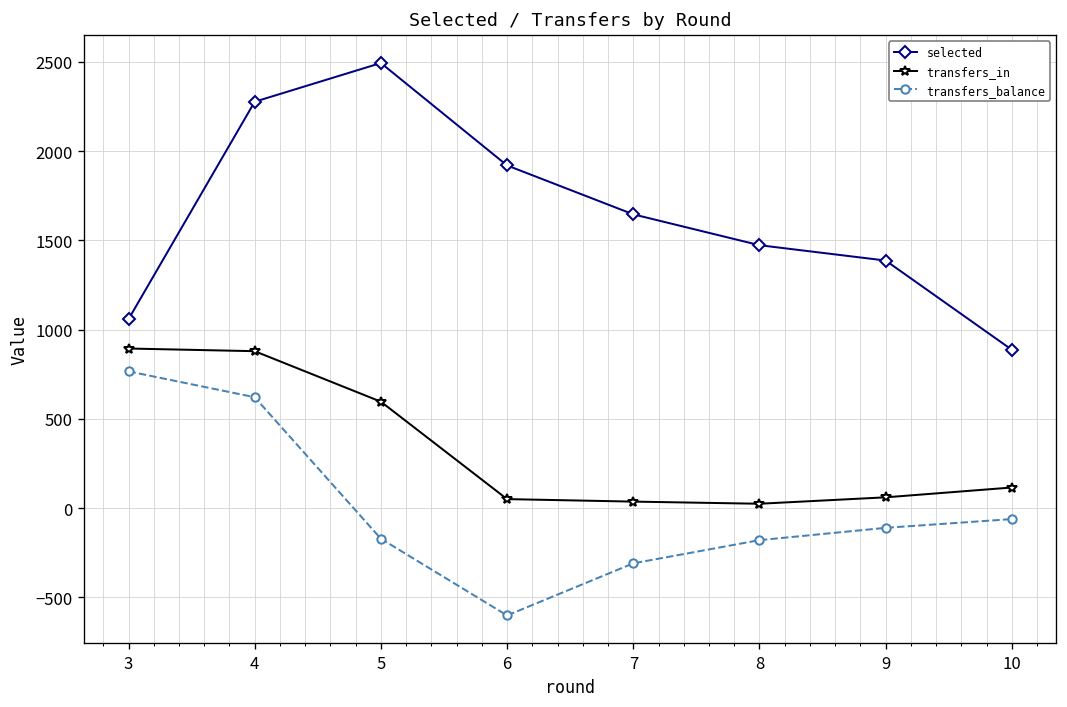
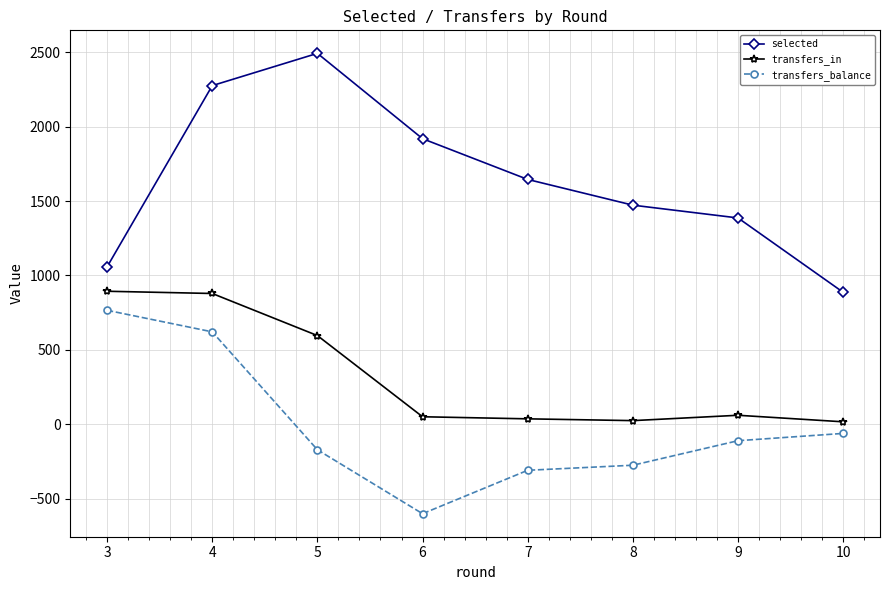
  {
    "selected": {
      "3": 1060,
      "4": 2280,
      "5": 2490,
      "6": 1920,
      "7": 1650,
      "8": 1470,
      "9": 1390,
      "10": 890
    },
    "transfers_in": {
      "3": 890,
      "4": 880,
      "5": 600,
      "6": 50,
      "7": 40,
      "8": 20,
      "9": 60,
-     "10": 120
+     "10": 20
    },
    "transfers_balance": {
      "3": 770,
      "4": 620,
      "5": -170,
      "6": -600,
      "7": -310,
-     "8": -180,
+     "8": -280,
      "9": -110,
      "10": -60
    }
  }
